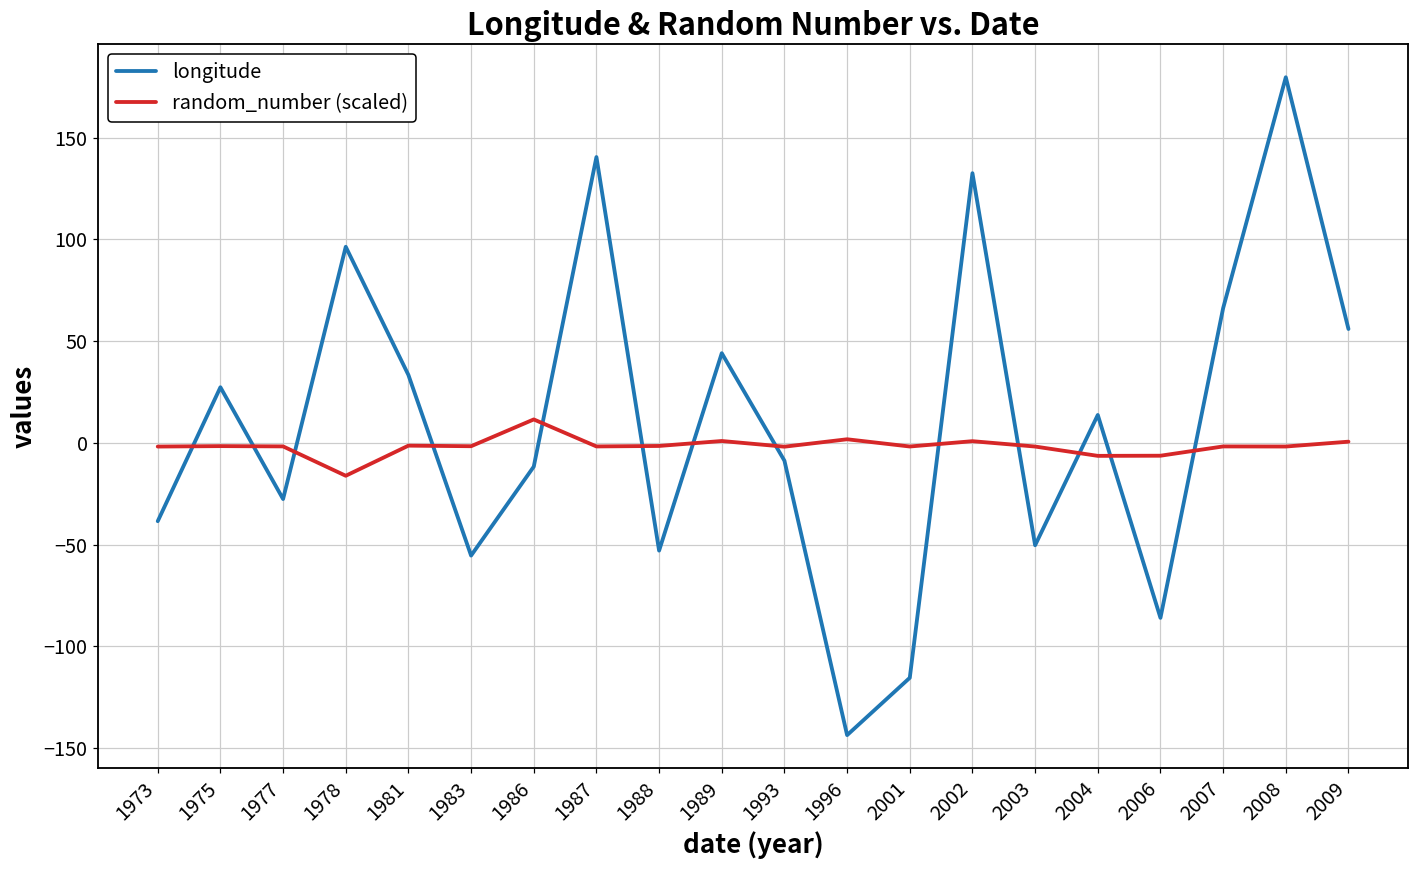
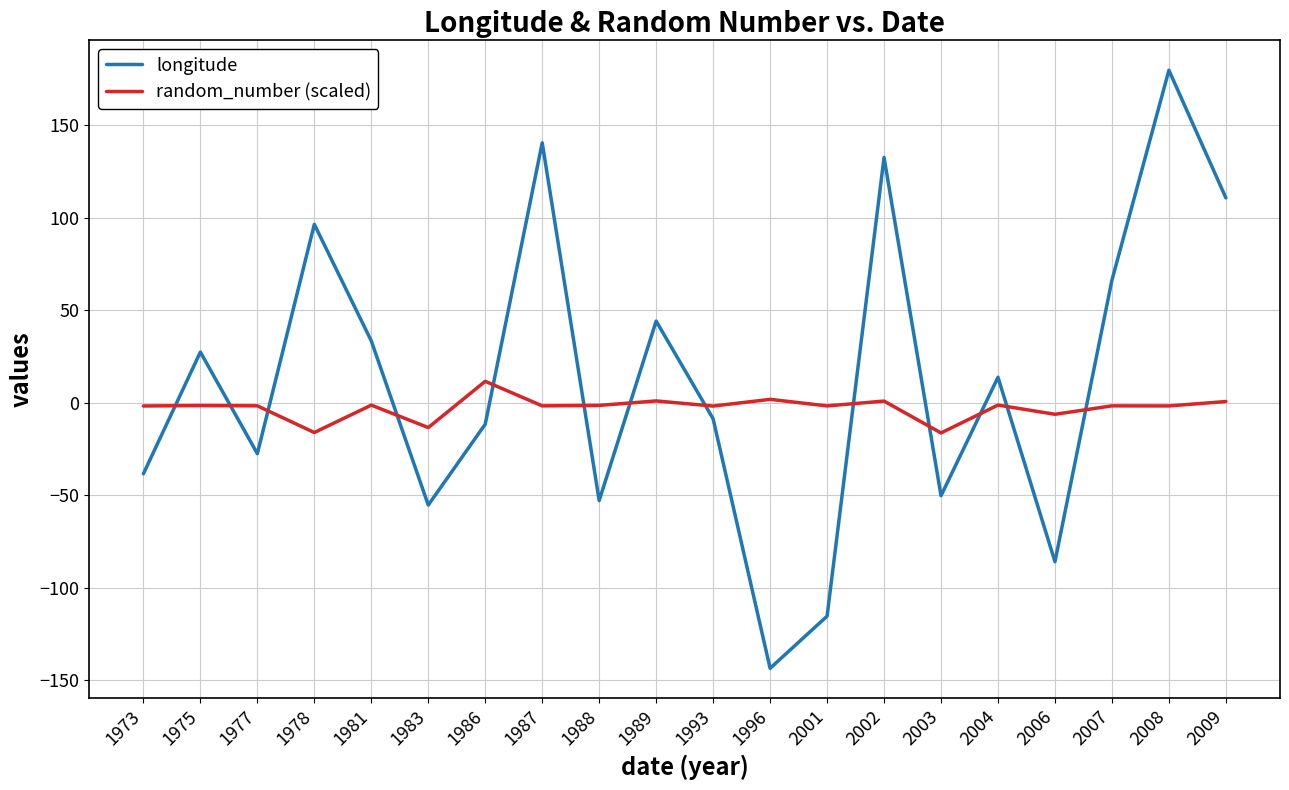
  {
    "longitude": {
      "1973": -39,
      "1975": 27,
      "1977": -28,
      "1978": 96,
      "1981": 33,
      "1983": -55,
      "1986": -12,
      "1987": 140,
      "1988": -53,
      "1989": 44,
      "1993": -9,
      "1996": -144,
      "2001": -115,
      "2002": 132,
      "2003": -50,
      "2004": 14,
      "2006": -86,
      "2007": 66,
      "2008": 180,
-     "2009": 56
+     "2009": 111
    },
    "random_number (scaled)": {
      "1973": -2,
      "1975": -2,
      "1977": -2,
      "1978": -16,
      "1981": -1,
-     "1983": -2,
+     "1983": -14,
      "1986": 11,
      "1987": -2,
      "1988": -2,
      "1989": 1,
      "1993": -2,
      "1996": 2,
      "2001": -2,
      "2002": 1,
-     "2003": -2,
-     "2004": -6,
+     "2003": -16,
+     "2004": -1,
      "2006": -6,
      "2007": -2,
      "2008": -2,
      "2009": 1
    }
  }
